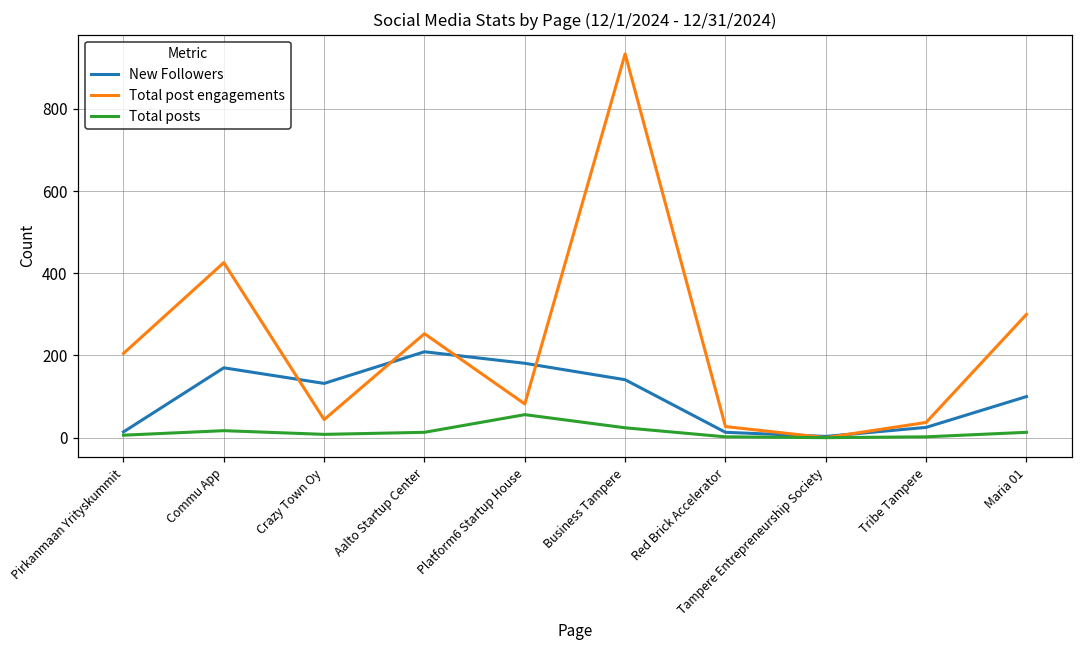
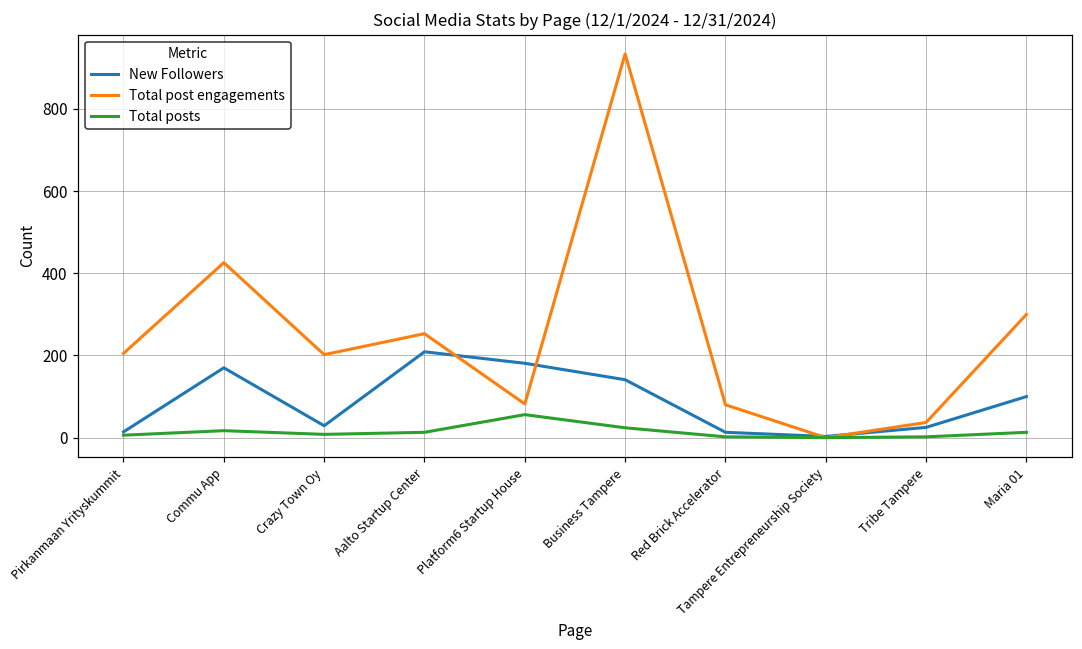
  {
    "New Followers": {
      "Pirkanmaan Yrityskummit": 10,
      "Commu App": 170,
-     "Crazy Town Oy": 130,
+     "Crazy Town Oy": 30,
      "Aalto Startup Center": 210,
      "Platform6 Startup House": 180,
      "Business Tampere": 140,
      "Red Brick Accelerator": 10,
      "Tribe Tampere": 30,
      "Maria 01": 100
    },
    "Total post engagements": {
      "Pirkanmaan Yrityskummit": 210,
      "Commu App": 430,
-     "Crazy Town Oy": 40,
+     "Crazy Town Oy": 200,
      "Aalto Startup Center": 250,
      "Platform6 Startup House": 80,
      "Business Tampere": 930,
-     "Red Brick Accelerator": 30,
+     "Red Brick Accelerator": 80,
      "Tribe Tampere": 40,
      "Maria 01": 300
    },
    "Total posts": {
      "Pirkanmaan Yrityskummit": 10,
      "Commu App": 20,
      "Crazy Town Oy": 10,
      "Aalto Startup Center": 10,
      "Platform6 Startup House": 60,
      "Business Tampere": 20,
      "Red Brick Accelerator": 0,
      "Tribe Tampere": 0,
      "Maria 01": 10
    }
  }
